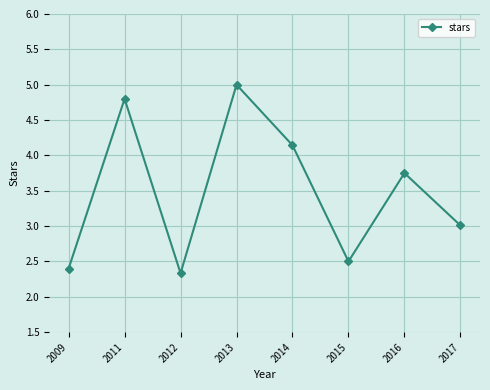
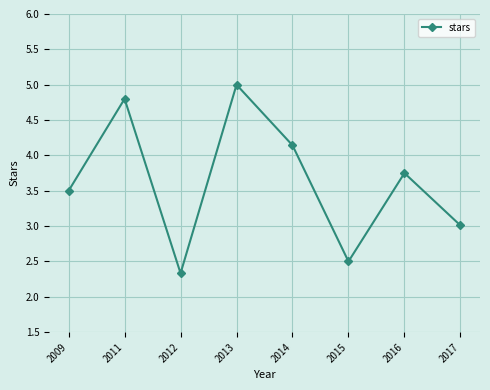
  {
-   "2009": 2.4,
+   "2009": 3.5,
    "2011": 4.8,
    "2012": 2.3,
    "2013": 5.0,
    "2014": 4.1,
    "2015": 2.5,
    "2016": 3.8,
    "2017": 3.0
  }
